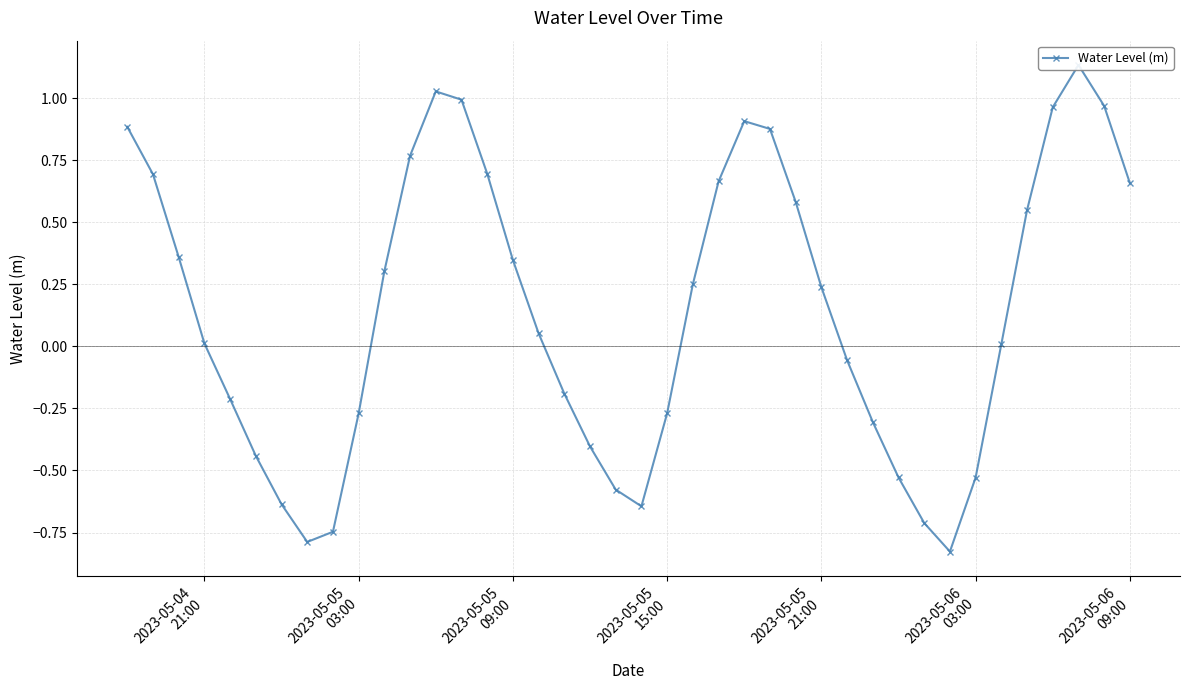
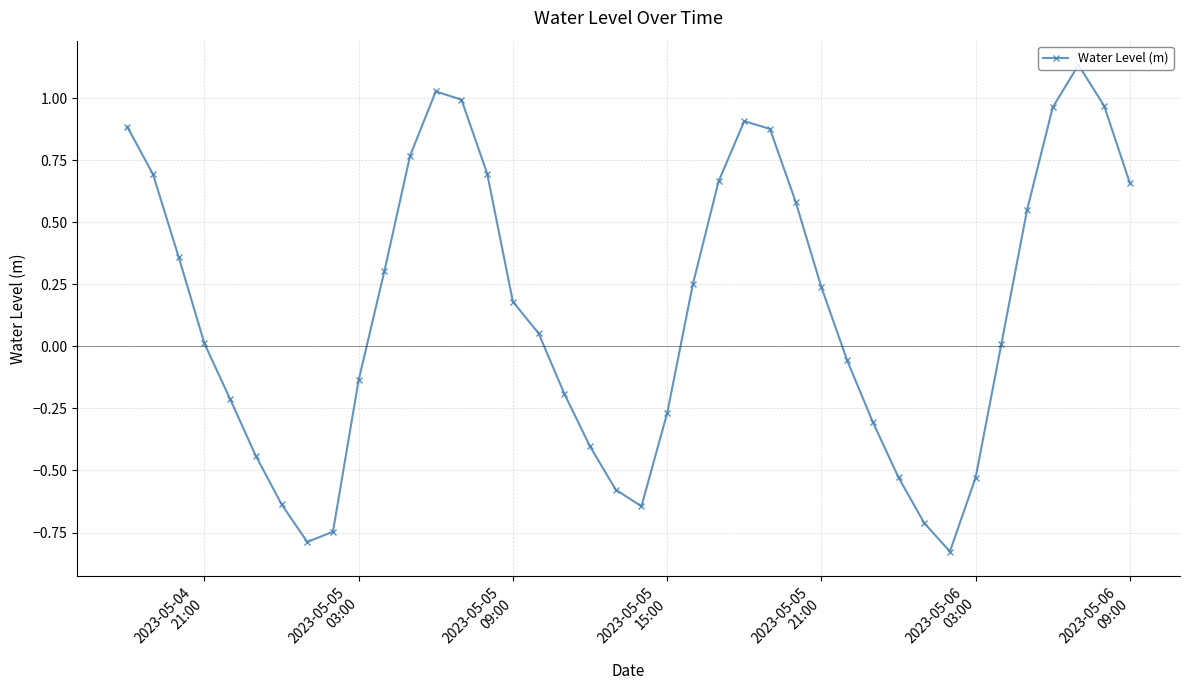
  {
    "2023-05-04 21:00": 0.01,
-   "2023-05-05 03:00": -0.27,
-   "2023-05-05 09:00": 0.35,
+   "2023-05-05 03:00": -0.14,
+   "2023-05-05 09:00": 0.18,
    "2023-05-05 15:00": -0.27,
    "2023-05-05 21:00": 0.24,
    "2023-05-06 03:00": -0.53,
    "2023-05-06 09:00": 0.66
  }
